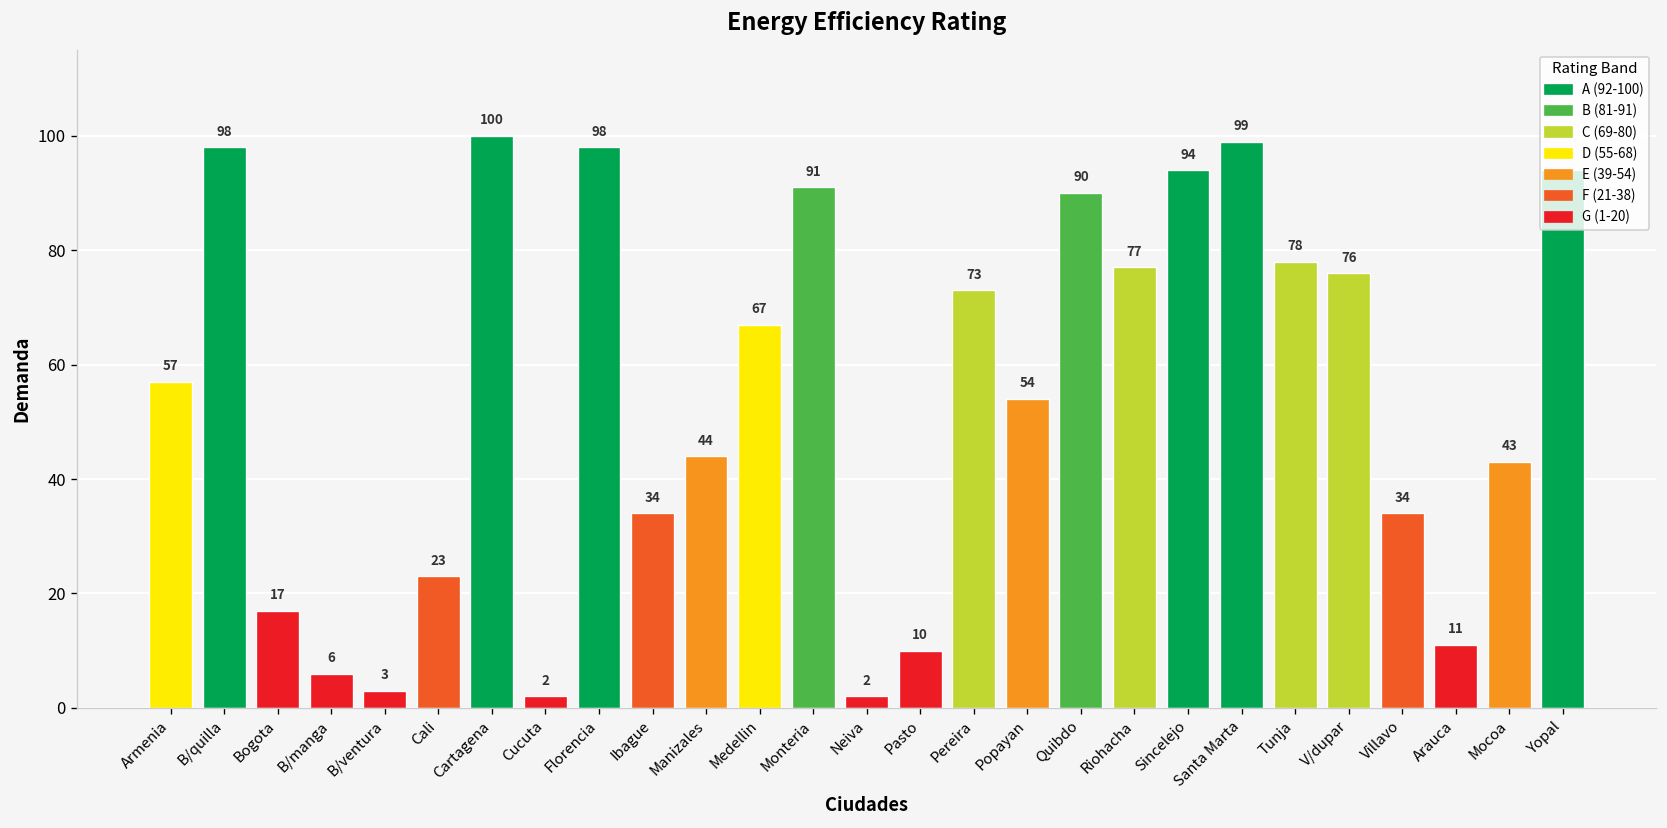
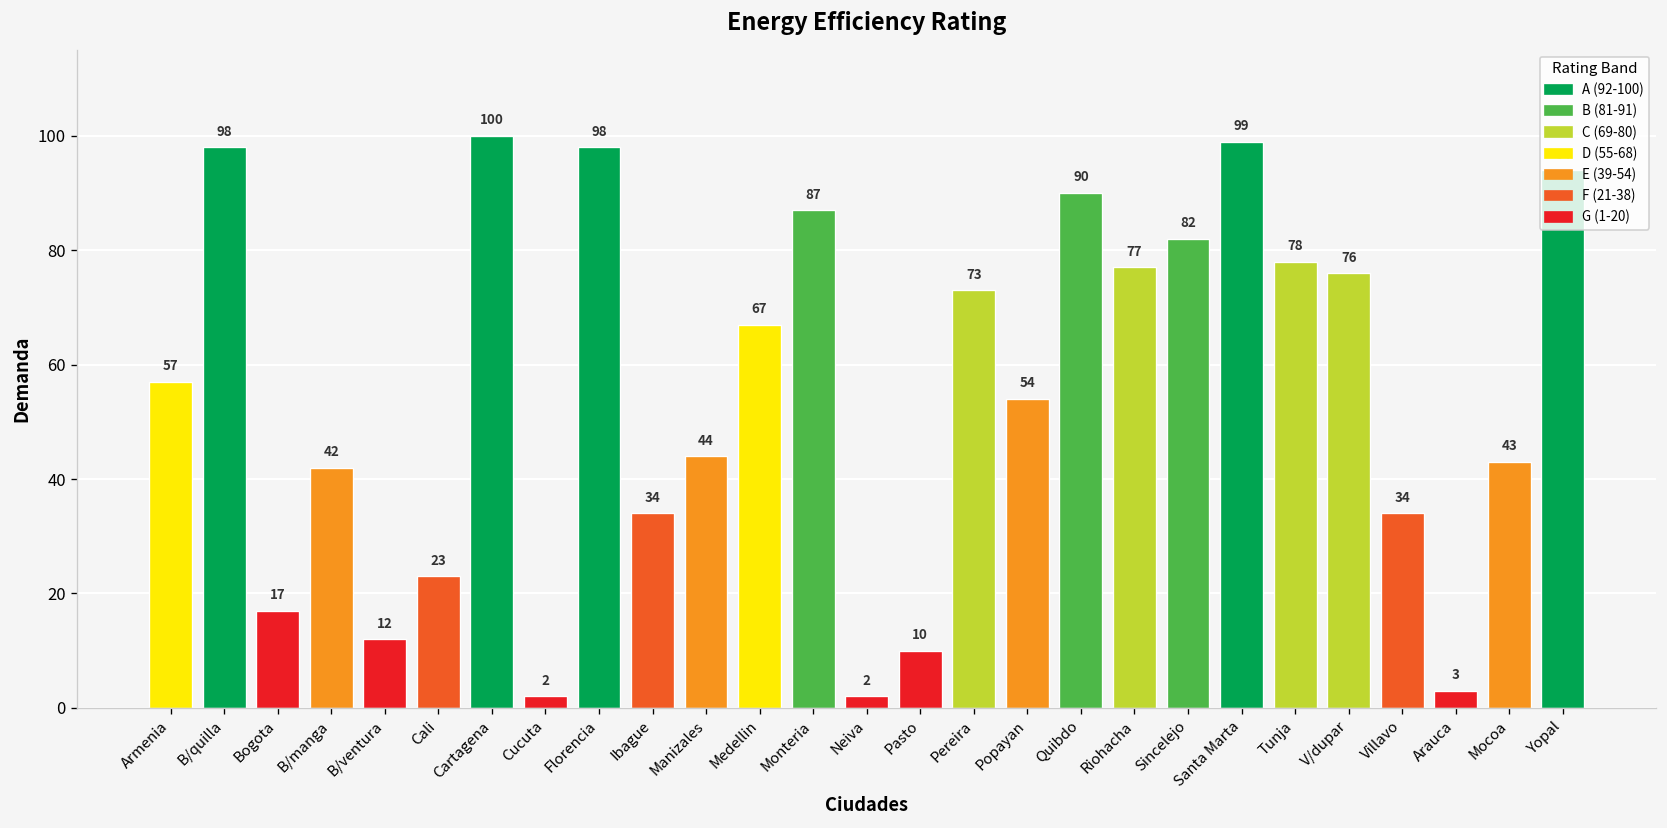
  {
    "Armenia": 57,
    "B/quilla": 98,
    "Bogota": 17,
-   "B/manga": 6,
-   "B/ventura": 3,
+   "B/manga": 42,
+   "B/ventura": 12,
    "Cali": 23,
    "Cartagena": 100,
    "Cucuta": 2,
    "Florencia": 98,
    "Ibague": 34,
    "Manizales": 44,
    "Medellin": 67,
-   "Monteria": 91,
+   "Monteria": 87,
    "Neiva": 2,
    "Pasto": 10,
    "Pereira": 73,
    "Popayan": 54,
    "Quibdo": 90,
    "Riohacha": 77,
-   "Sincelejo": 94,
+   "Sincelejo": 82,
    "Santa Marta": 99,
    "Tunja": 78,
    "V/dupar": 76,
    "Villavo": 34,
-   "Arauca": 11,
+   "Arauca": 3,
    "Mocoa": 43
  }
